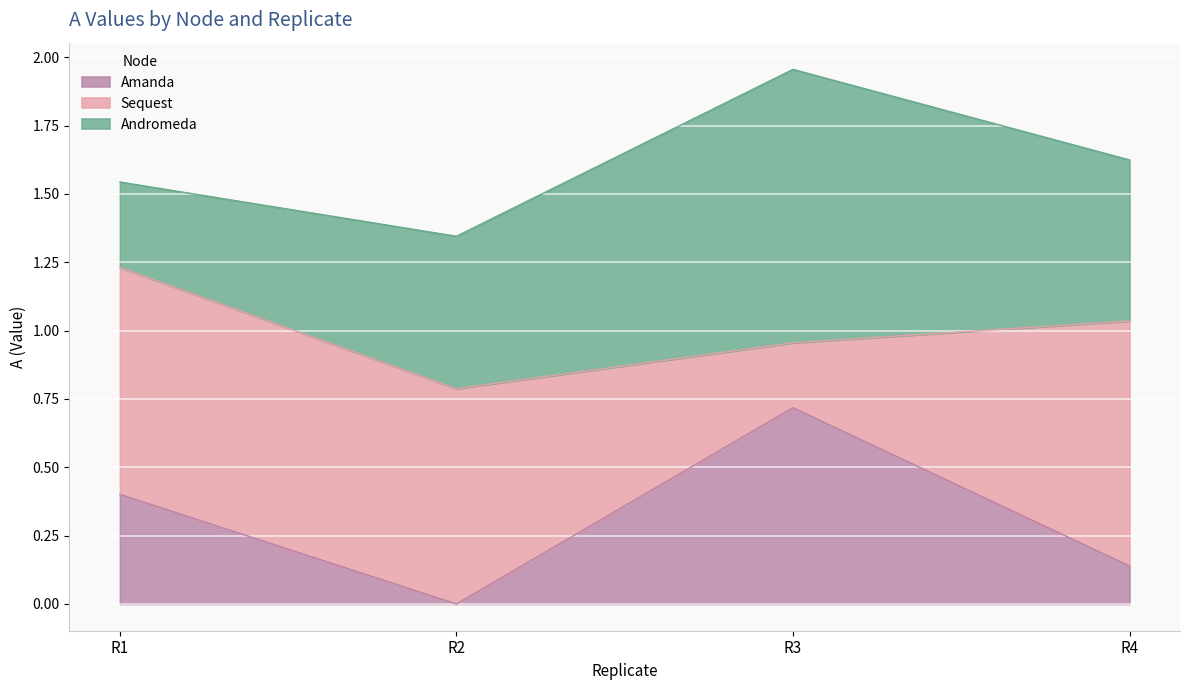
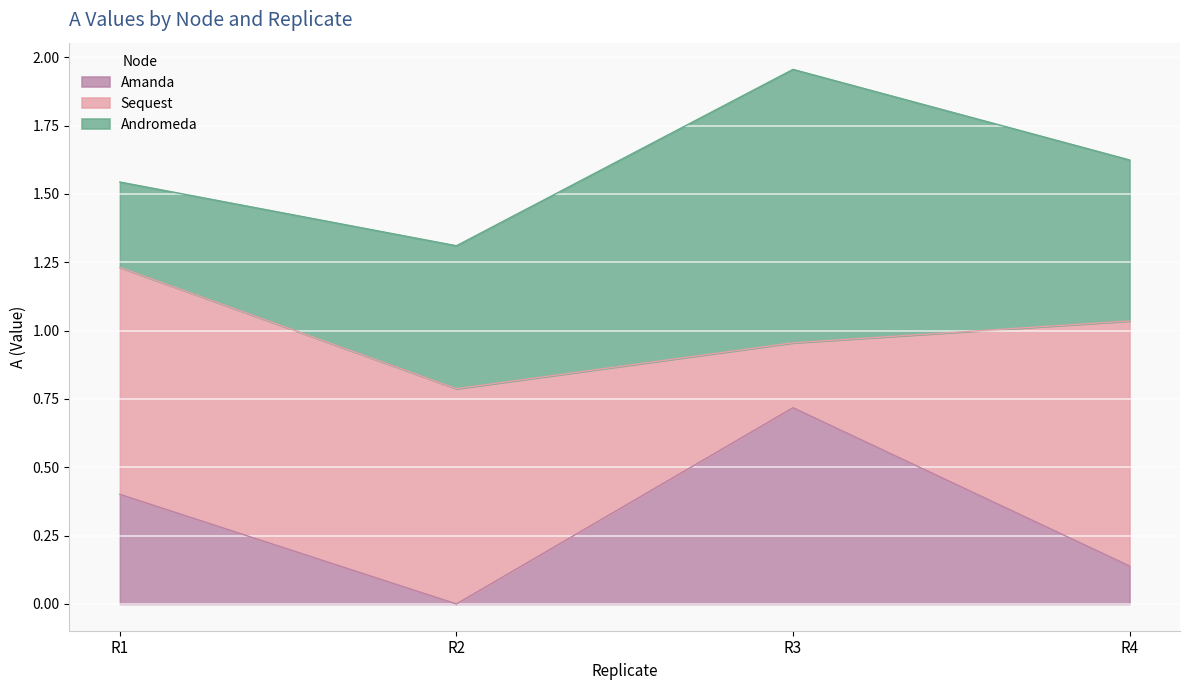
  {
    "Andromeda": {
      "R1": 0.31,
-     "R2": 0.56,
+     "R2": 0.52,
      "R3": 1.00,
      "R4": 0.59
    }
  }
